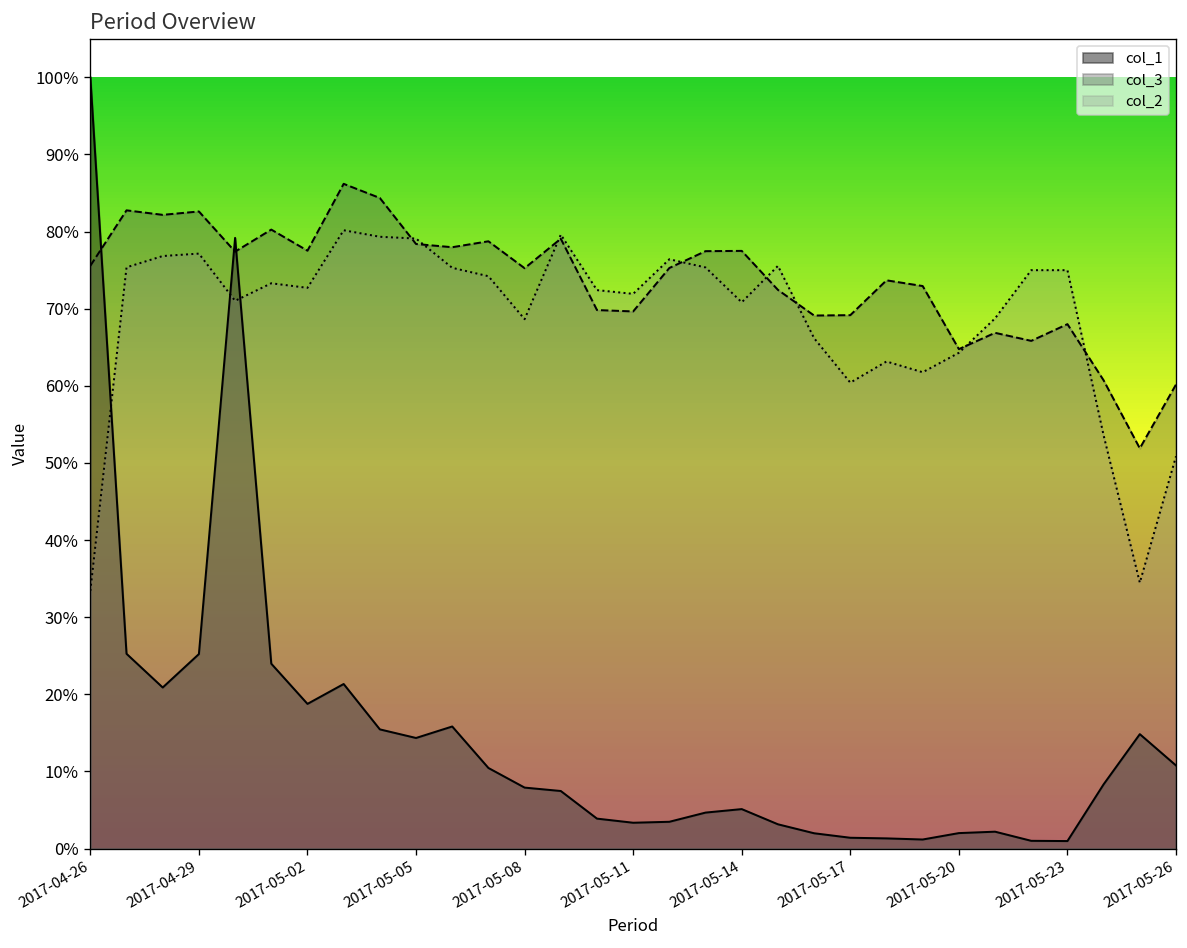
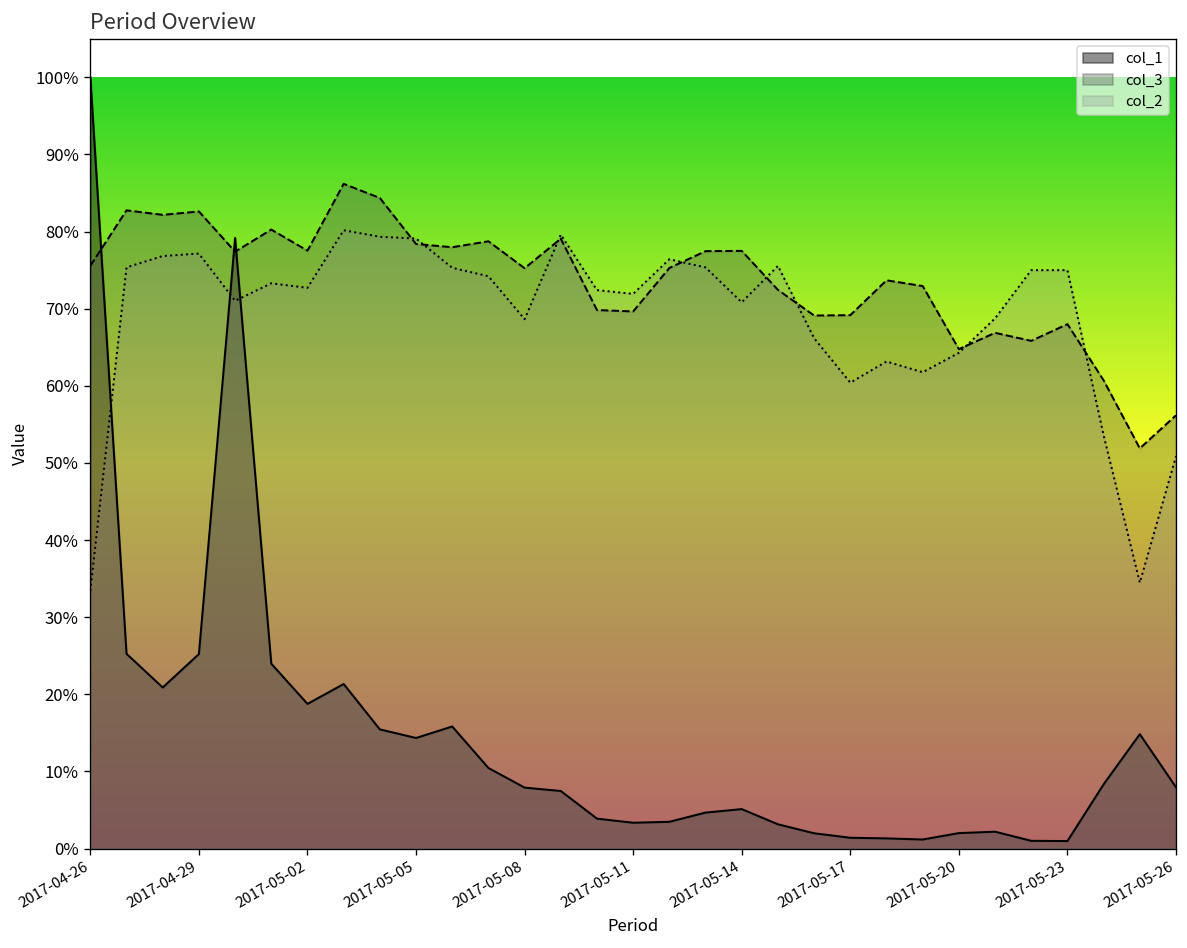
  {
    "col_1": {
      "2017-04-26": "100%",
      "2017-04-29": "25%",
      "2017-05-02": "19%",
      "2017-05-05": "14%",
      "2017-05-08": "8%",
      "2017-05-11": "3%",
      "2017-05-14": "5%",
      "2017-05-17": "1%",
      "2017-05-20": "2%",
      "2017-05-23": "1%",
-     "2017-05-26": "11%"
+     "2017-05-26": "8%"
    },
    "col_3": {
      "2017-04-26": "76%",
      "2017-04-29": "83%",
      "2017-05-02": "78%",
      "2017-05-05": "78%",
      "2017-05-08": "75%",
      "2017-05-11": "70%",
      "2017-05-14": "78%",
      "2017-05-17": "69%",
      "2017-05-20": "65%",
      "2017-05-23": "68%",
-     "2017-05-26": "60%"
+     "2017-05-26": "56%"
    },
    "col_2": {
      "2017-04-26": "33%",
      "2017-04-29": "77%",
      "2017-05-02": "73%",
      "2017-05-05": "79%",
      "2017-05-08": "69%",
      "2017-05-11": "72%",
      "2017-05-14": "71%",
      "2017-05-17": "60%",
      "2017-05-20": "64%",
      "2017-05-23": "75%",
      "2017-05-26": "51%"
    }
  }
